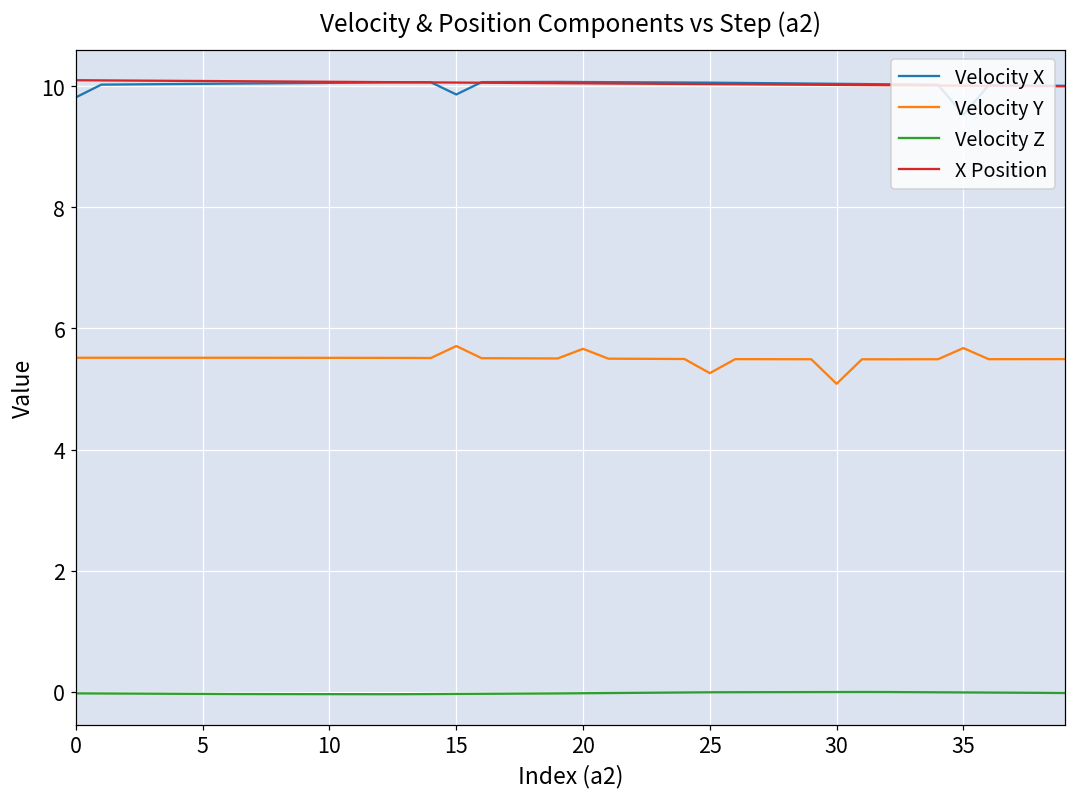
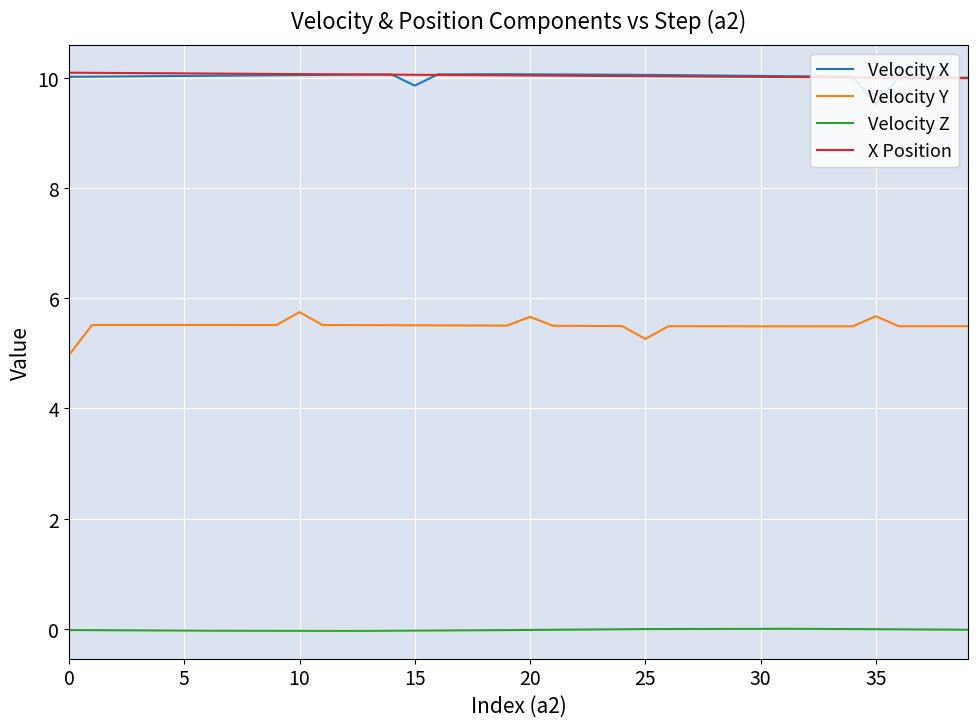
  {
    "Velocity X": {
-     "0": 9.8,
+     "0": 10.0,
      "15": 9.9
    },
    "Velocity Y": {
-     "0": 5.5,
+     "0": 5.0,
      "5": 5.5,
-     "10": 5.5,
-     "15": 5.7,
+     "10": 5.7,
+     "15": 5.5,
      "20": 5.7,
      "25": 5.3,
-     "30": 5.1,
+     "30": 5.5,
      "35": 5.7
    },
    "Velocity Z": {
      "0": 0.0,
      "5": 0.0,
      "10": 0.0,
      "15": 0.0,
      "20": 0.0,
      "25": 0.0,
      "30": 0.0,
      "35": 0.0
    },
    "X Position": {
      "0": 10.1,
      "15": 10.1
    }
  }
